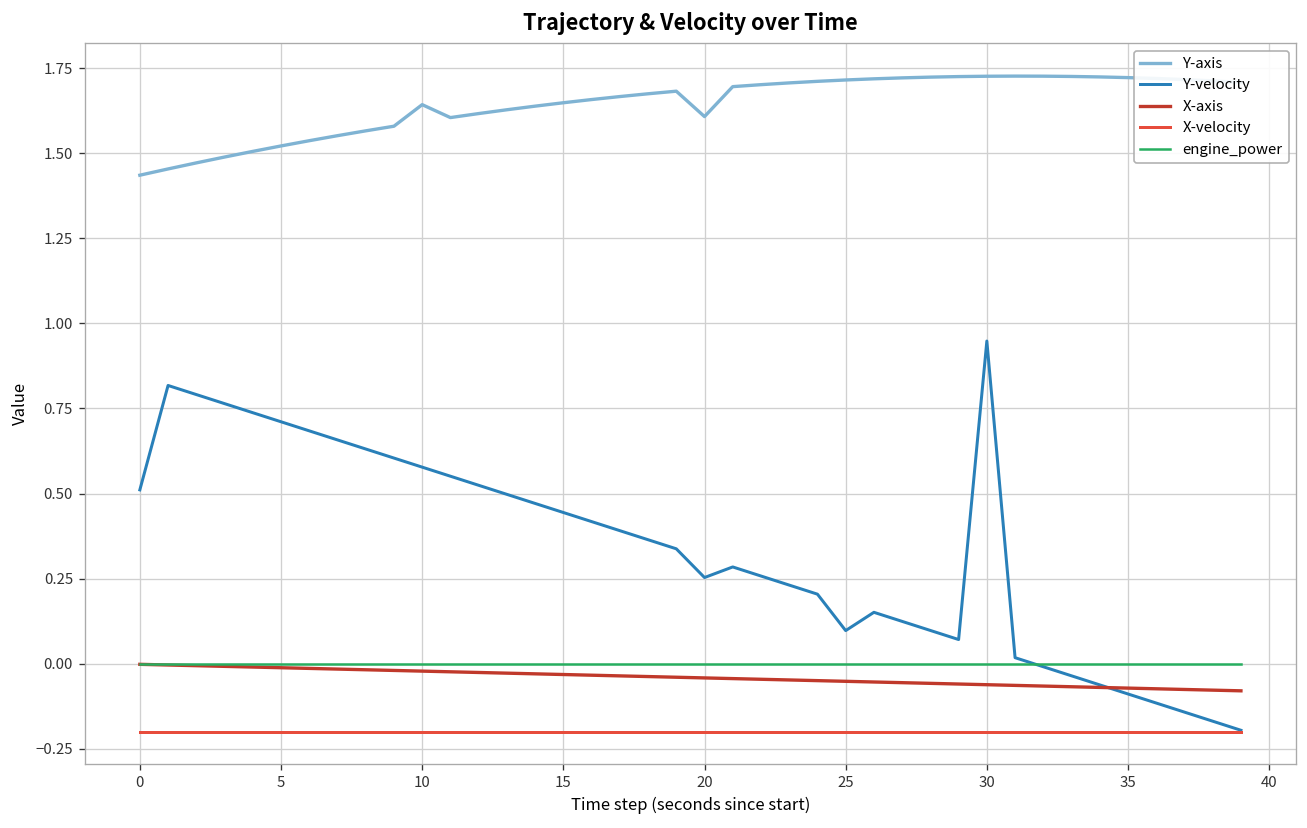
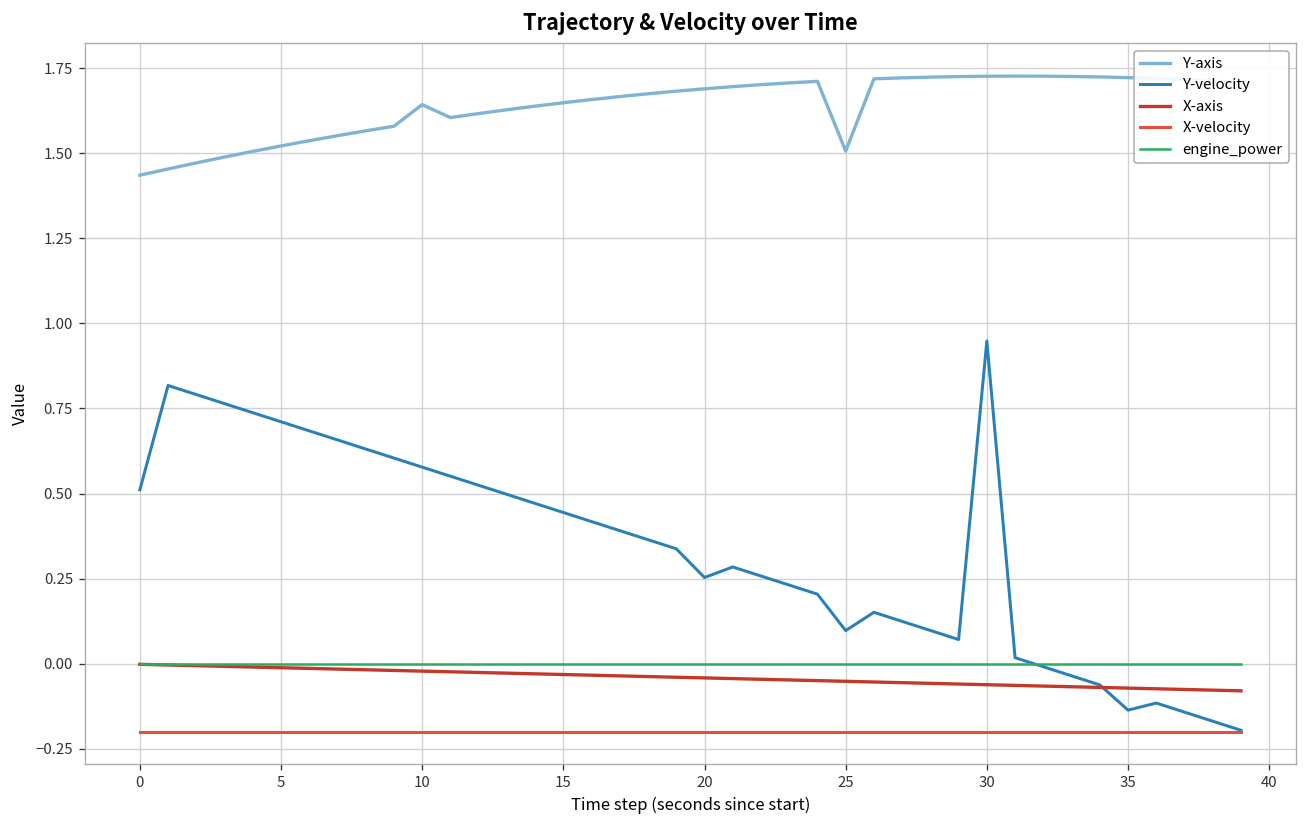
  {
    "Y-axis": {
      "0": 1.44,
      "5": 1.52,
      "10": 1.64,
      "15": 1.65,
-     "20": 1.61,
-     "25": 1.72,
+     "20": 1.69,
+     "25": 1.51,
      "30": 1.73,
      "35": 1.72
    },
    "Y-velocity": {
      "0": 0.51,
      "5": 0.71,
      "10": 0.58,
      "15": 0.44,
      "20": 0.25,
      "25": 0.10,
      "30": 0.95,
-     "35": -0.09
+     "35": -0.14
    },
    "engine_power": {
      "5": 0.00,
      "10": 0.00,
      "15": 0.00,
      "20": 0.00,
      "25": 0.00,
      "30": 0.00,
      "35": 0.00
    }
  }
